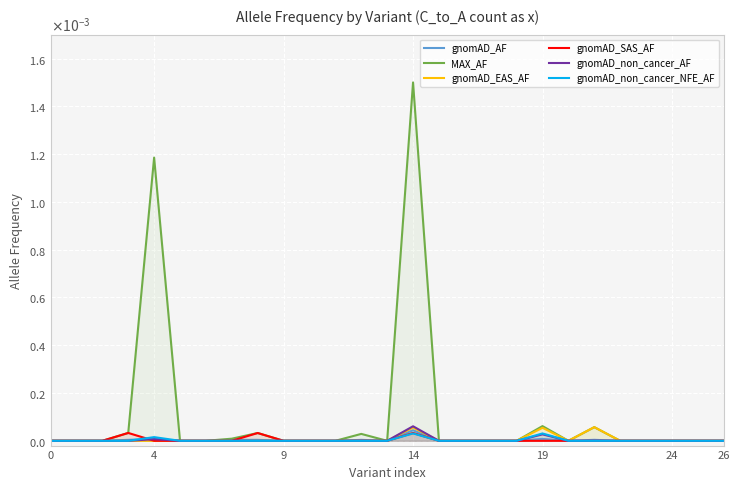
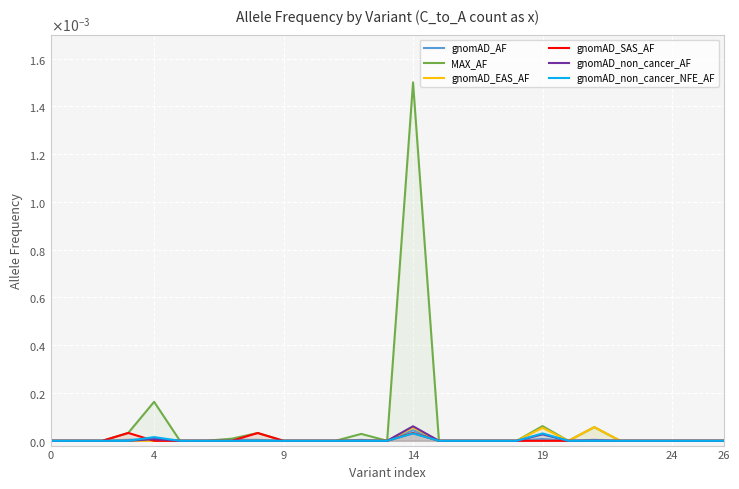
  {
    "gnomAD_AF": {
      "14": 0.00004
    },
    "MAX_AF": {
-     "4": 0.00119,
+     "4": 0.00016,
      "14": 0.00150
    }
  }
